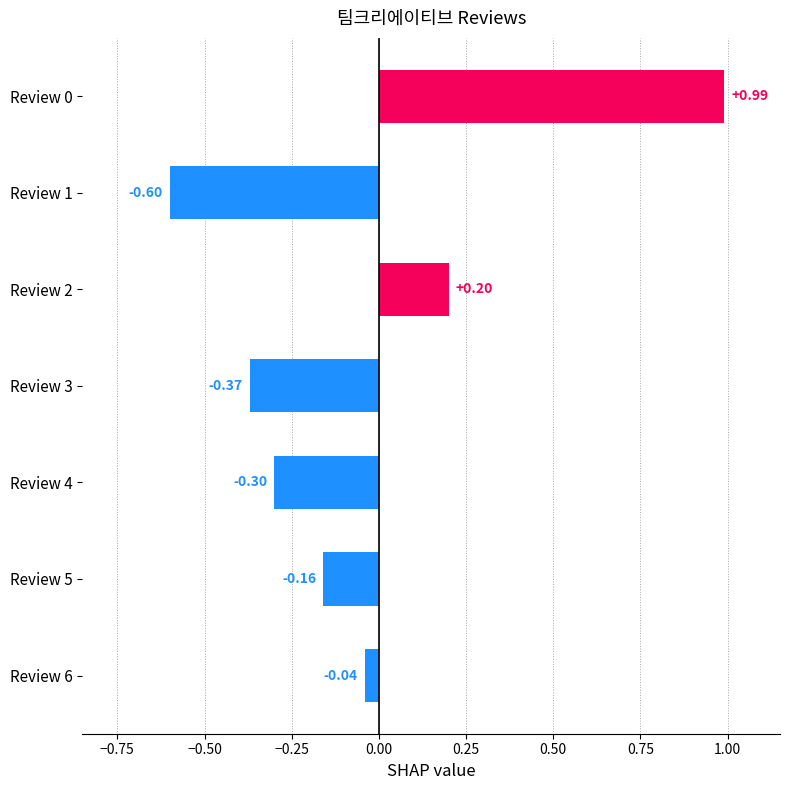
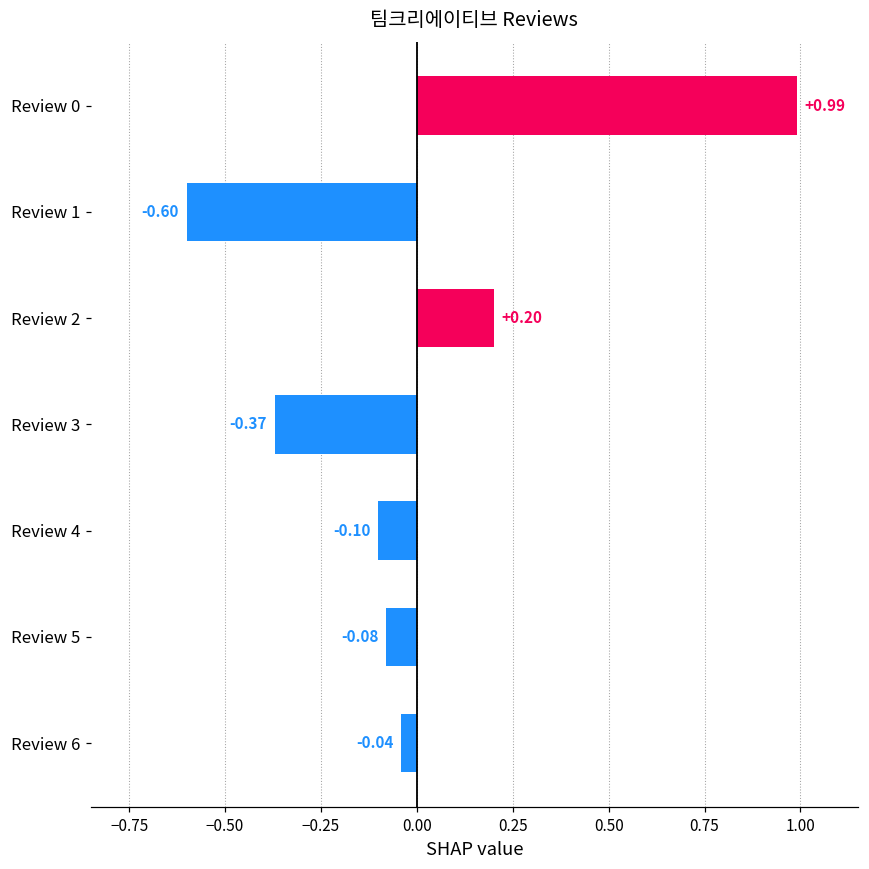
  {
    "Review 0": "+0.99",
    "Review 1": "-0.60",
    "Review 2": "+0.20",
    "Review 3": "-0.37",
-   "Review 4": "-0.30",
-   "Review 5": "-0.16",
+   "Review 4": "-0.10",
+   "Review 5": "-0.08",
    "Review 6": "-0.04"
  }
